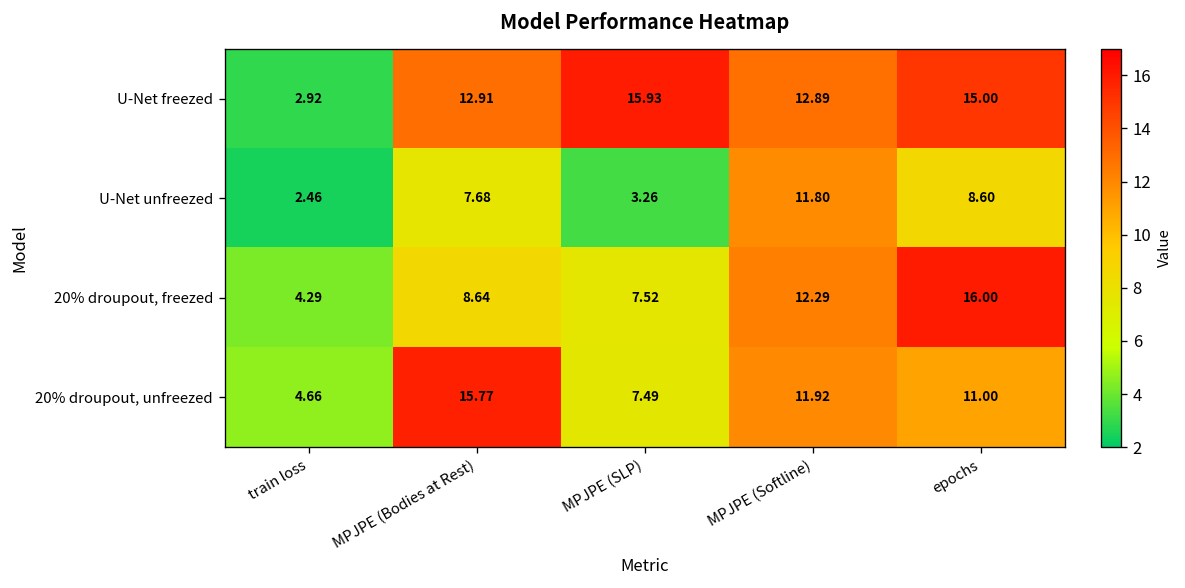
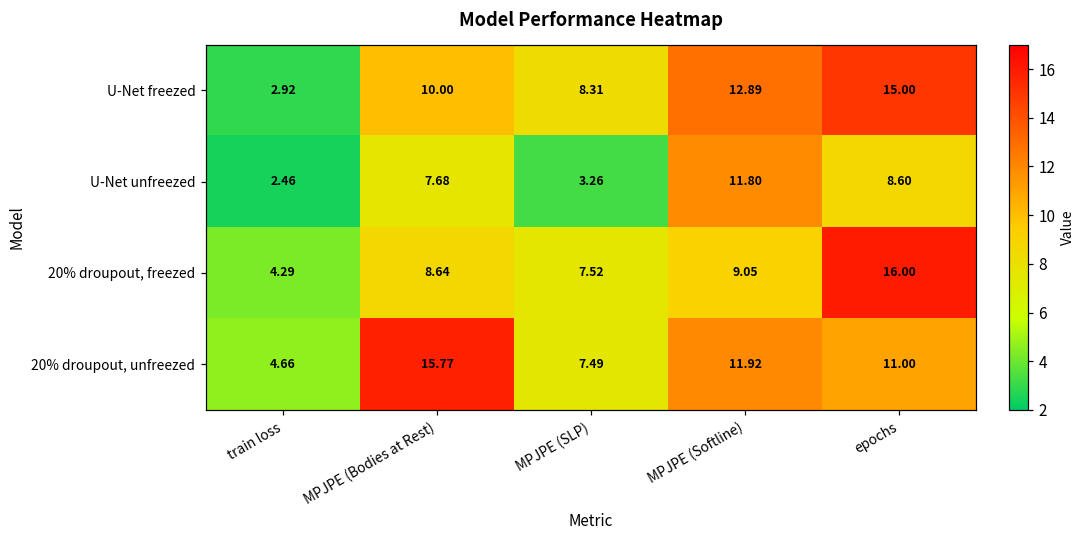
  {
    "U-Net freezed": {
      "train loss": 2.92,
-     "MPJPE (Bodies at Rest)": 12.91,
-     "MPJPE (SLP)": 15.93,
+     "MPJPE (Bodies at Rest)": 10.00,
+     "MPJPE (SLP)": 8.31,
      "MPJPE (Softline)": 12.89,
      "epochs": 15.00
    },
    "U-Net unfreezed": {
      "train loss": 2.46,
      "MPJPE (Bodies at Rest)": 7.68,
      "MPJPE (SLP)": 3.26,
      "MPJPE (Softline)": 11.80,
      "epochs": 8.60
    },
    "20% droupout, freezed": {
      "train loss": 4.29,
      "MPJPE (Bodies at Rest)": 8.64,
      "MPJPE (SLP)": 7.52,
-     "MPJPE (Softline)": 12.29,
+     "MPJPE (Softline)": 9.05,
      "epochs": 16.00
    },
    "20% droupout, unfreezed": {
      "train loss": 4.66,
      "MPJPE (Bodies at Rest)": 15.77,
      "MPJPE (SLP)": 7.49,
      "MPJPE (Softline)": 11.92,
      "epochs": 11.00
    }
  }
